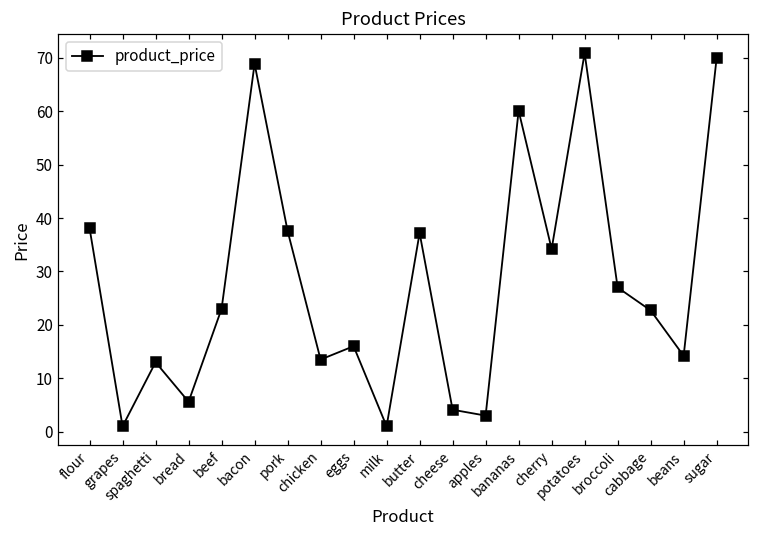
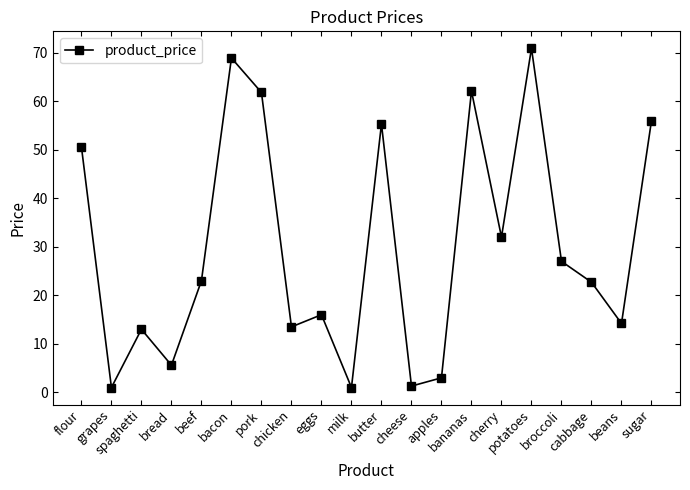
  {
-   "flour": 38,
+   "flour": 51,
    "grapes": 1,
    "spaghetti": 13,
    "bread": 6,
    "beef": 23,
    "bacon": 69,
-   "pork": 38,
+   "pork": 62,
    "chicken": 14,
    "eggs": 16,
    "milk": 1,
-   "butter": 37,
-   "cheese": 4,
+   "butter": 55,
+   "cheese": 1,
    "apples": 3,
-   "bananas": 60,
-   "cherry": 34,
+   "bananas": 62,
+   "cherry": 32,
    "potatoes": 71,
    "broccoli": 27,
    "cabbage": 23,
    "beans": 14,
-   "sugar": 70
+   "sugar": 56
  }
